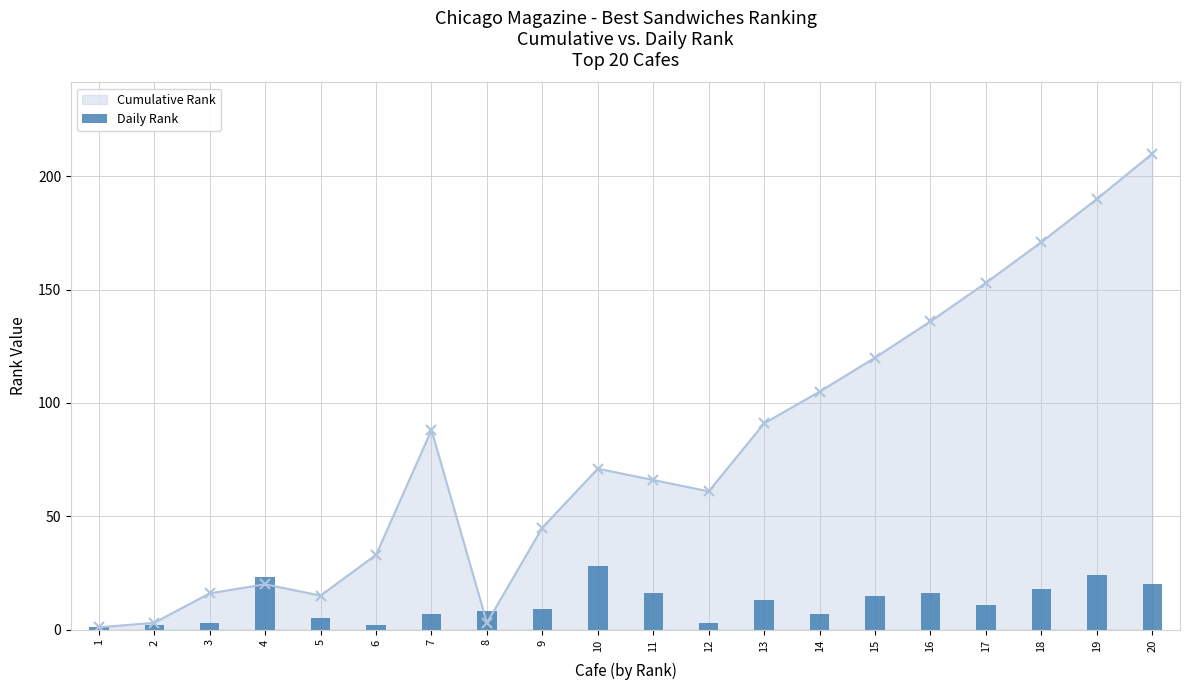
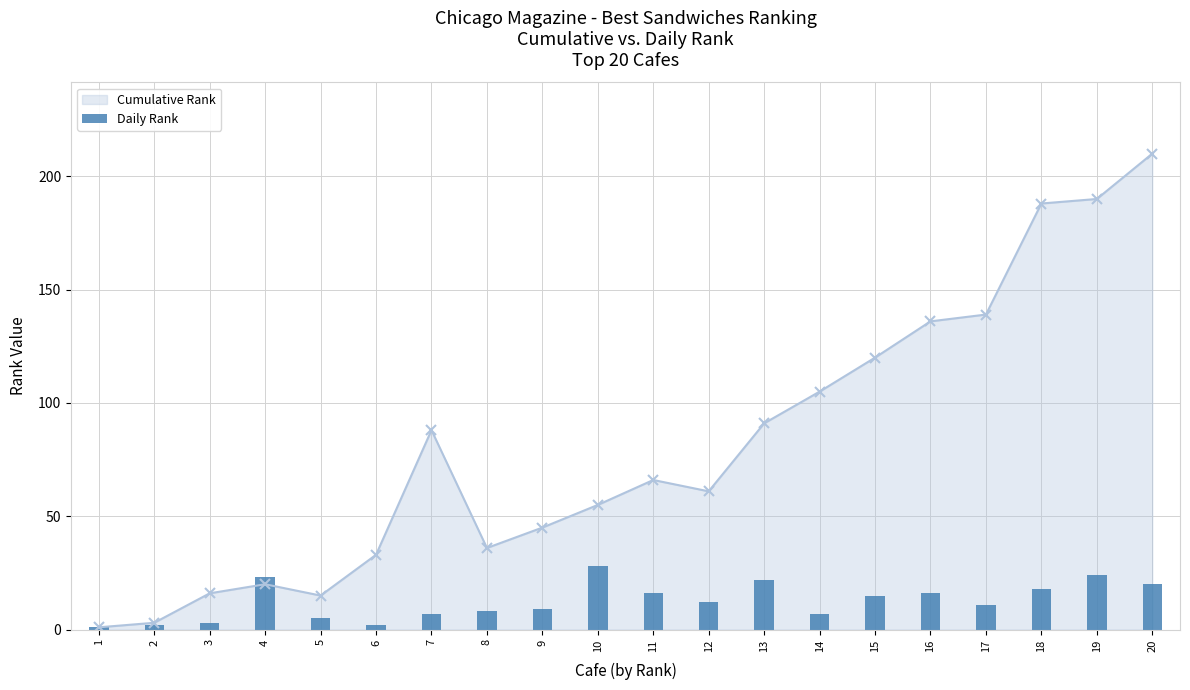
  {
    "Cumulative Rank": {
      "1": 1,
      "2": 3,
      "3": 16,
      "4": 20,
      "5": 15,
      "6": 33,
      "7": 88,
-     "8": 3,
+     "8": 36,
      "9": 45,
-     "10": 71,
+     "10": 55,
      "11": 66,
      "12": 61,
      "13": 91,
      "14": 105,
      "15": 120,
      "16": 136,
-     "17": 153,
-     "18": 171,
+     "17": 139,
+     "18": 188,
      "19": 190,
      "20": 210
    },
    "Daily Rank": {
      "2": 2,
      "3": 3,
      "4": 23,
      "5": 5,
      "6": 2,
      "7": 7,
      "8": 8,
      "9": 9,
      "10": 28,
      "11": 16,
-     "12": 3,
-     "13": 13,
+     "12": 12,
+     "13": 22,
      "14": 7,
      "15": 15,
      "16": 16,
      "17": 11,
      "18": 18,
      "19": 24,
      "20": 20
    }
  }
